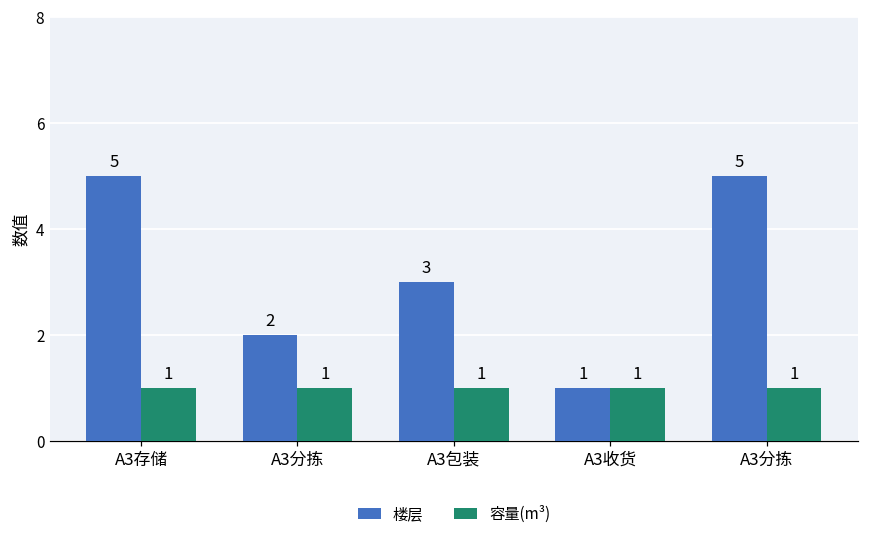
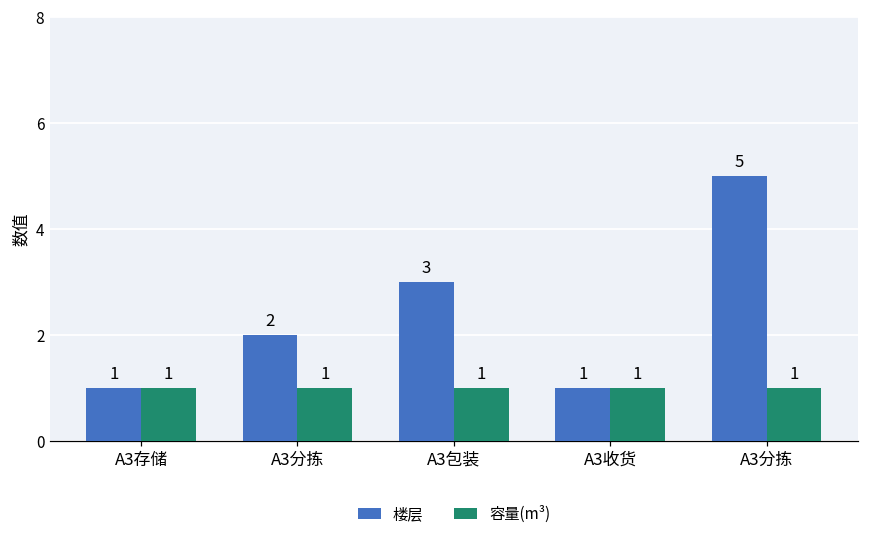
  {
    "楼层": {
-     "A3存储": 5,
+     "A3存储": 1,
      "A3包装": 3,
      "A3收货": 1
    },
    "容量(m³)": {
      "A3存储": 1,
      "A3包装": 1,
      "A3收货": 1
    }
  }
